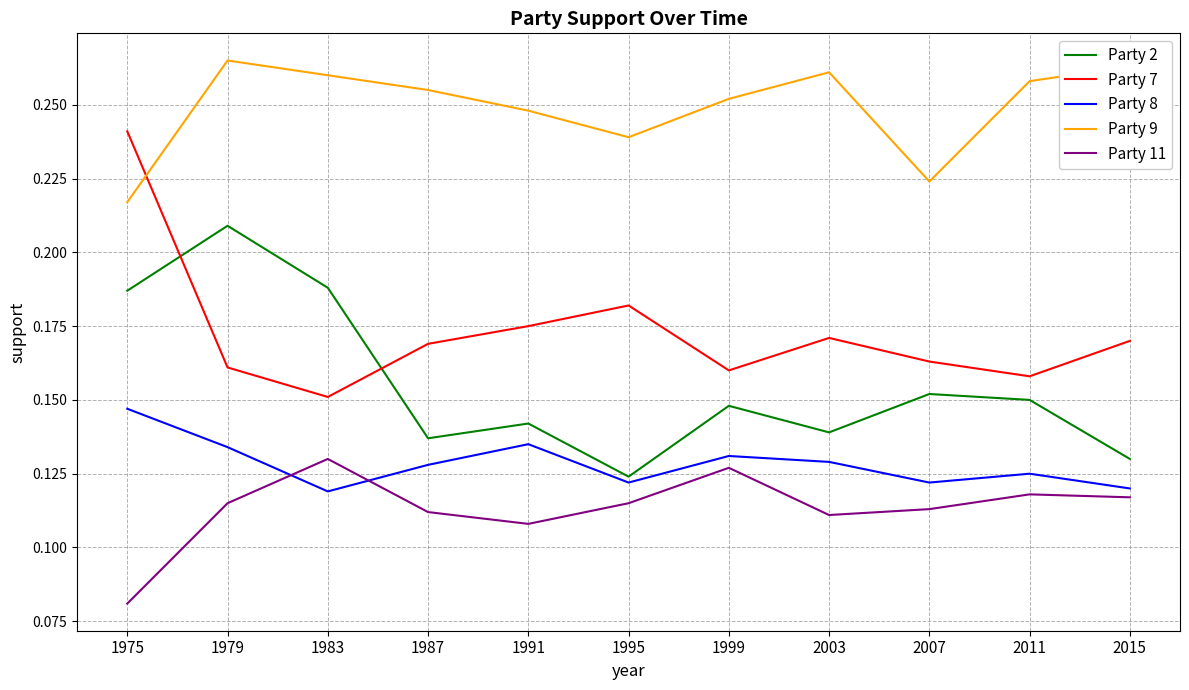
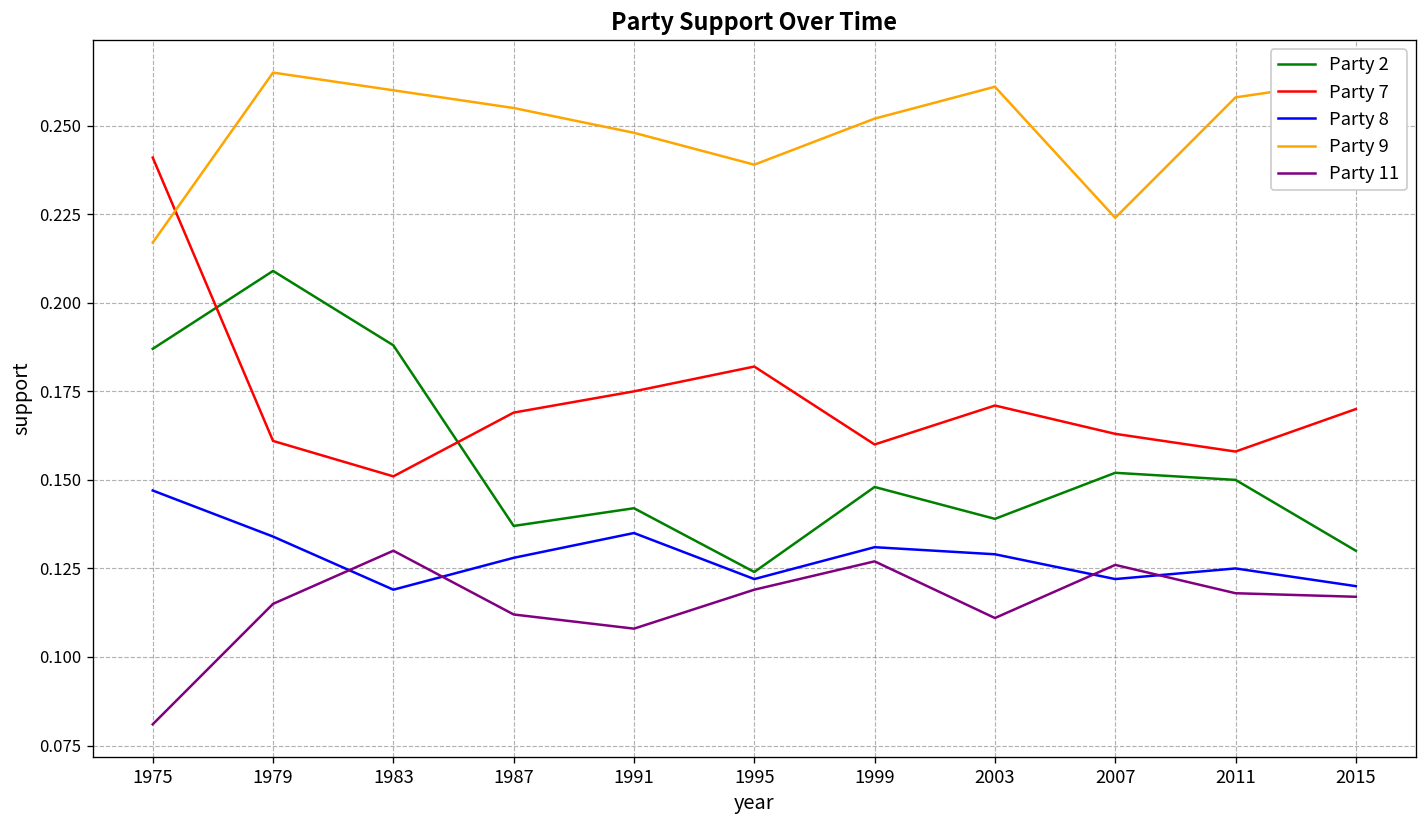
  {
    "Party 2": {
      "1975": 0.187,
      "1979": 0.209,
      "1983": 0.188,
      "1987": 0.137,
      "1991": 0.142,
      "1995": 0.124,
      "1999": 0.148,
      "2003": 0.139,
      "2007": 0.152,
      "2011": 0.150,
      "2015": 0.130
    },
    "Party 7": {
      "1975": 0.241,
      "1979": 0.161,
      "1983": 0.151,
      "1987": 0.169,
      "1991": 0.175,
      "1995": 0.182,
      "1999": 0.160,
      "2003": 0.171,
      "2007": 0.163,
      "2011": 0.158,
      "2015": 0.170
    },
    "Party 8": {
      "1975": 0.147,
      "1979": 0.134,
      "1983": 0.119,
      "1987": 0.128,
      "1991": 0.135,
      "1995": 0.122,
      "1999": 0.131,
      "2003": 0.129,
      "2007": 0.122,
      "2011": 0.125,
      "2015": 0.120
    },
    "Party 9": {
      "1975": 0.217,
      "1979": 0.265,
      "1983": 0.260,
      "1987": 0.255,
      "1991": 0.248,
      "1995": 0.239,
      "1999": 0.252,
      "2003": 0.261,
      "2007": 0.224,
      "2011": 0.258
    },
    "Party 11": {
      "1975": 0.081,
      "1979": 0.115,
      "1983": 0.130,
      "1987": 0.112,
      "1991": 0.108,
-     "1995": 0.115,
+     "1995": 0.119,
      "1999": 0.127,
      "2003": 0.111,
-     "2007": 0.113,
+     "2007": 0.126,
      "2011": 0.118,
      "2015": 0.117
    }
  }
